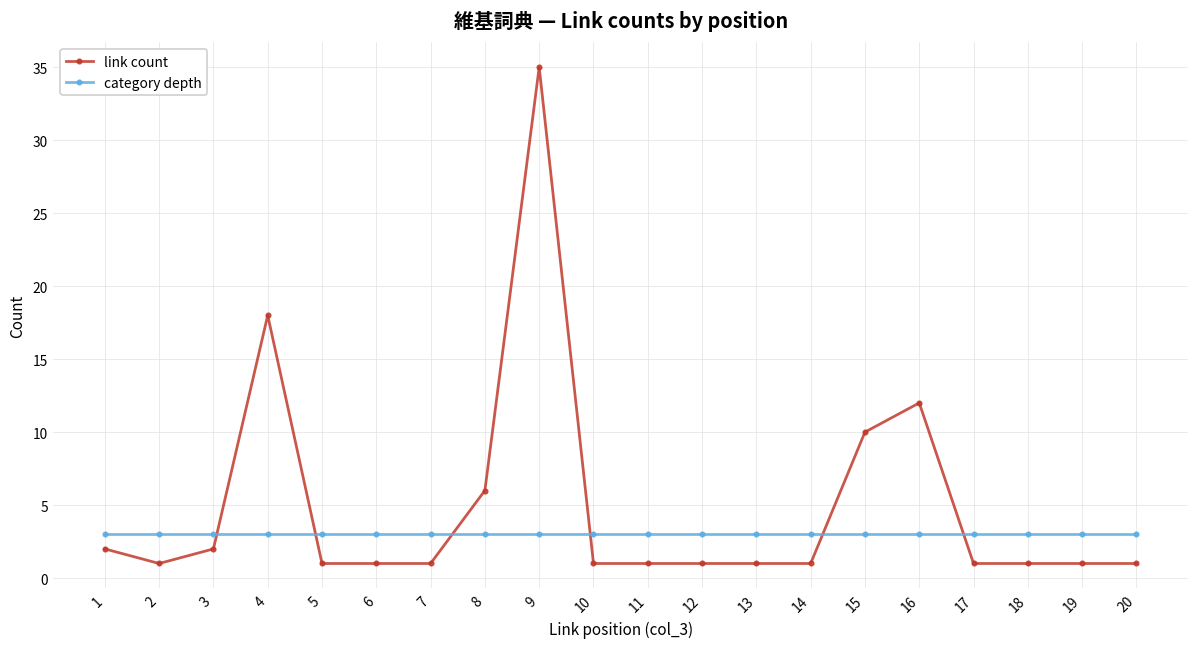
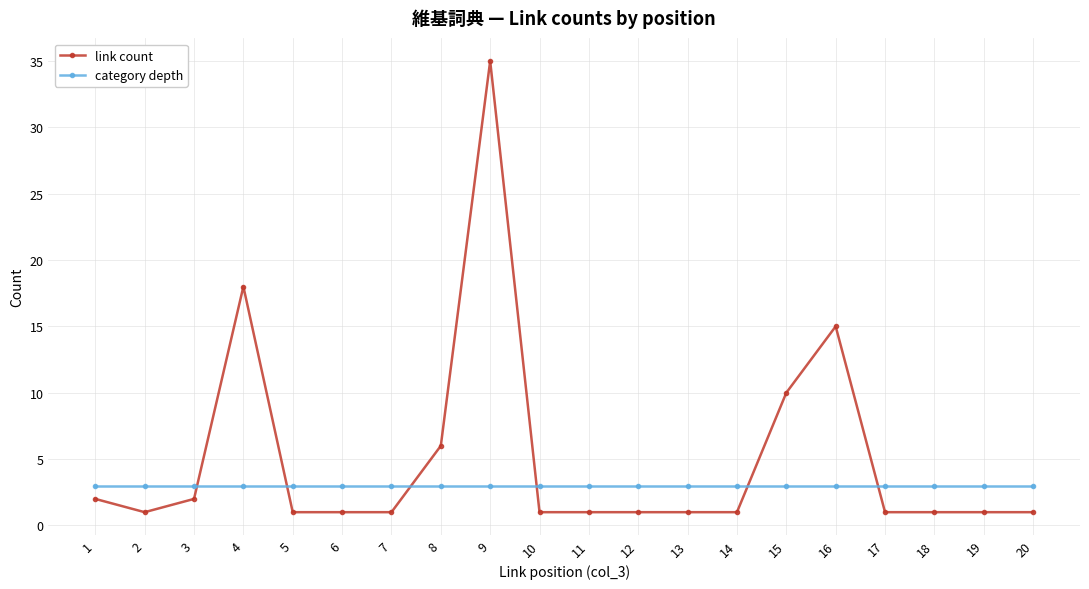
  {
    "link count": {
      "1": 2,
      "2": 1,
      "3": 2,
      "4": 18,
      "5": 1,
      "6": 1,
      "7": 1,
      "8": 6,
      "9": 35,
      "10": 1,
      "11": 1,
      "12": 1,
      "13": 1,
      "14": 1,
      "15": 10,
-     "16": 12,
+     "16": 15,
      "17": 1,
      "18": 1,
      "19": 1,
      "20": 1
    },
    "category depth": {
      "1": 3,
      "2": 3,
      "3": 3,
      "4": 3,
      "5": 3,
      "6": 3,
      "7": 3,
      "8": 3,
      "9": 3,
      "10": 3,
      "11": 3,
      "12": 3,
      "13": 3,
      "14": 3,
      "15": 3,
      "16": 3,
      "17": 3,
      "18": 3,
      "19": 3,
      "20": 3
    }
  }
